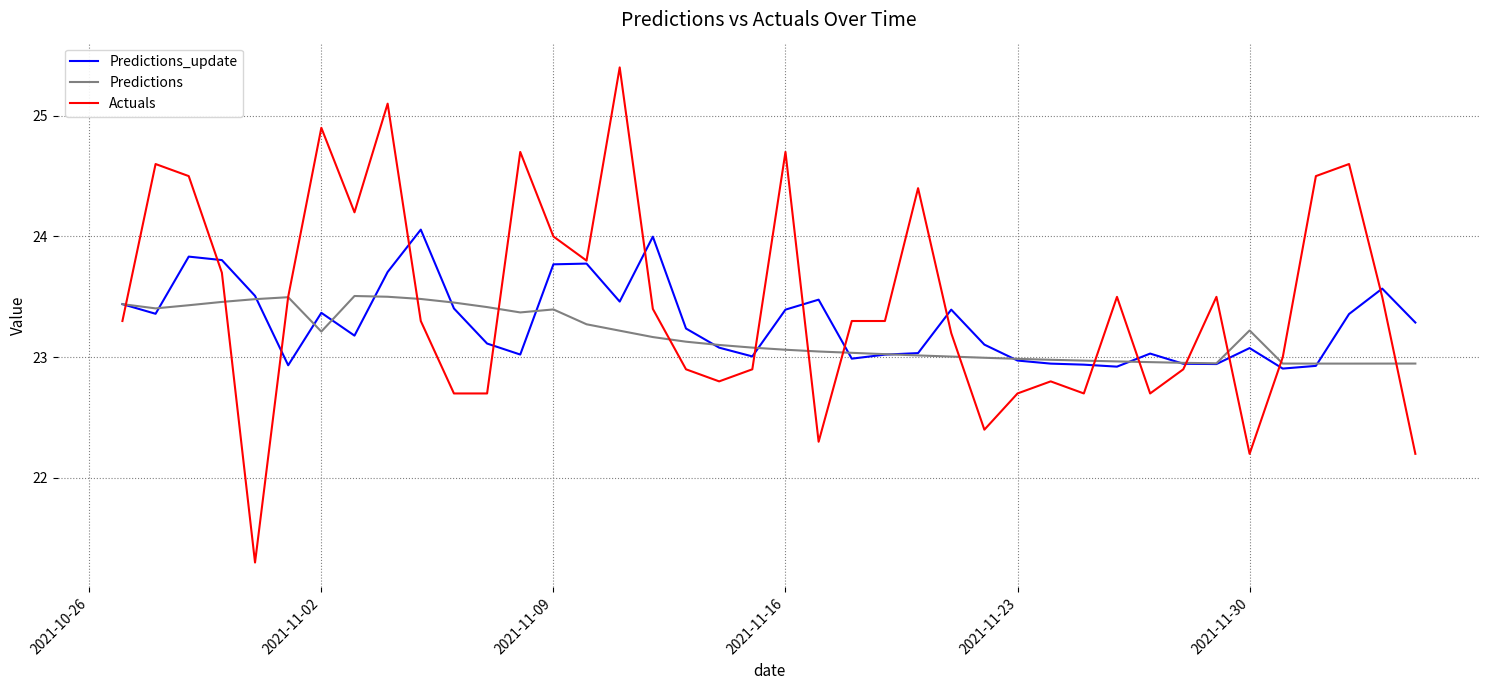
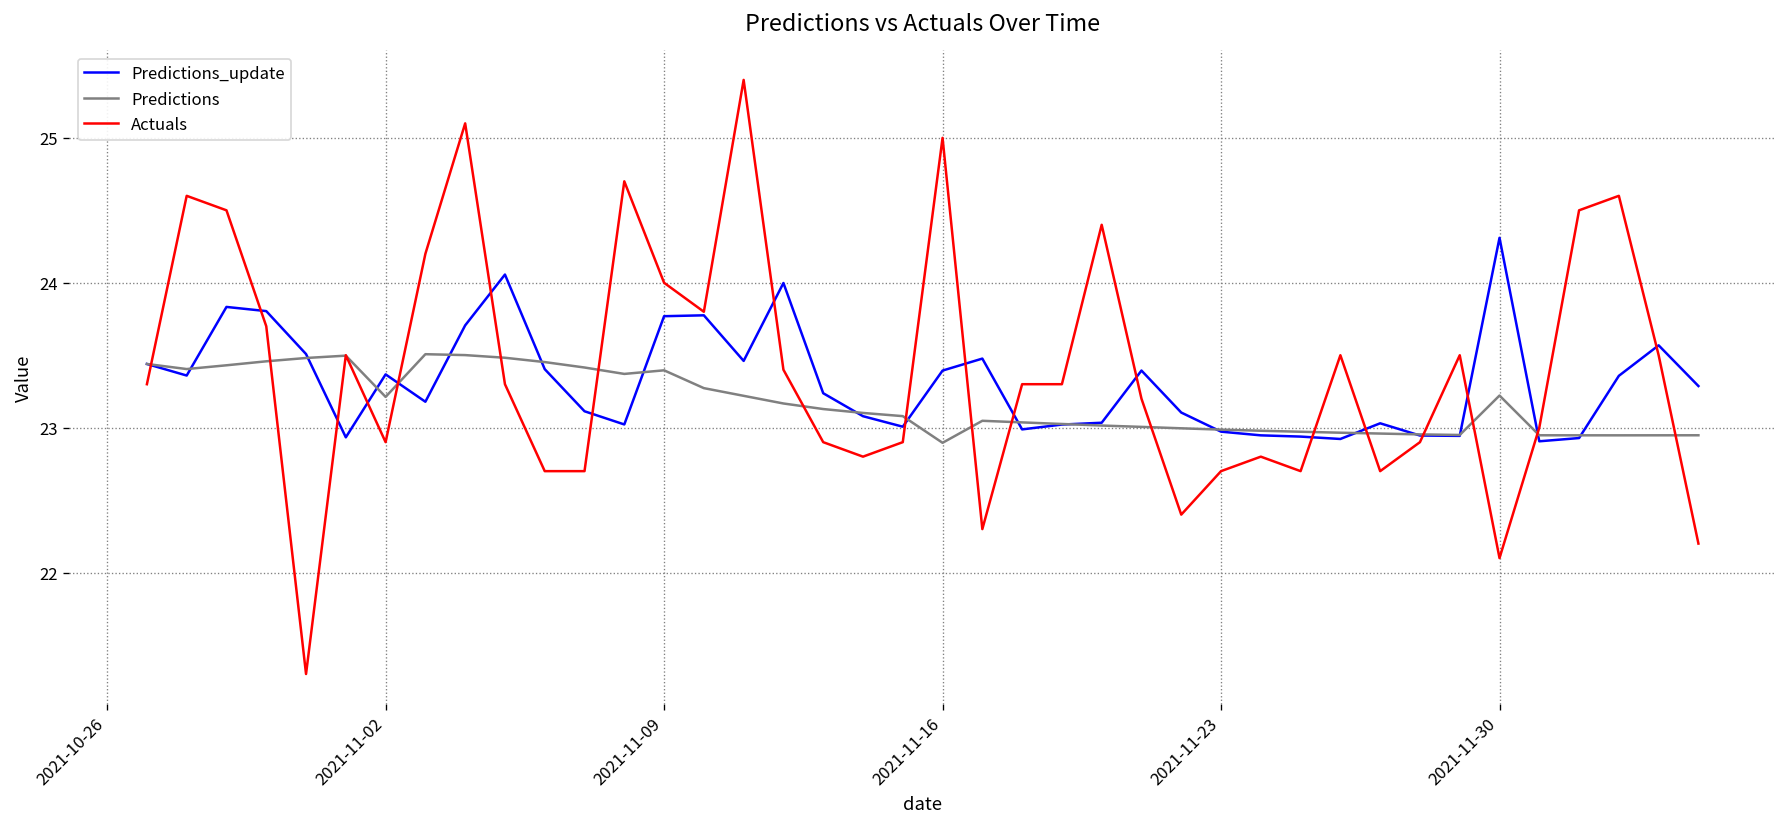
  {
    "Predictions_update": {
      "2021-11-02": 23.37,
      "2021-11-09": 23.77,
      "2021-11-16": 23.39,
-     "2021-11-30": 23.08
+     "2021-11-30": 24.31
    },
    "Predictions": {
      "2021-11-02": 23.21,
      "2021-11-09": 23.40,
-     "2021-11-16": 23.06,
+     "2021-11-16": 22.90,
      "2021-11-30": 23.22
    },
    "Actuals": {
-     "2021-11-02": 24.9,
+     "2021-11-02": 22.9,
      "2021-11-09": 24.0,
-     "2021-11-16": 24.7,
+     "2021-11-16": 25.0,
      "2021-11-23": 22.7,
-     "2021-11-30": 22.2
+     "2021-11-30": 22.1
    }
  }
